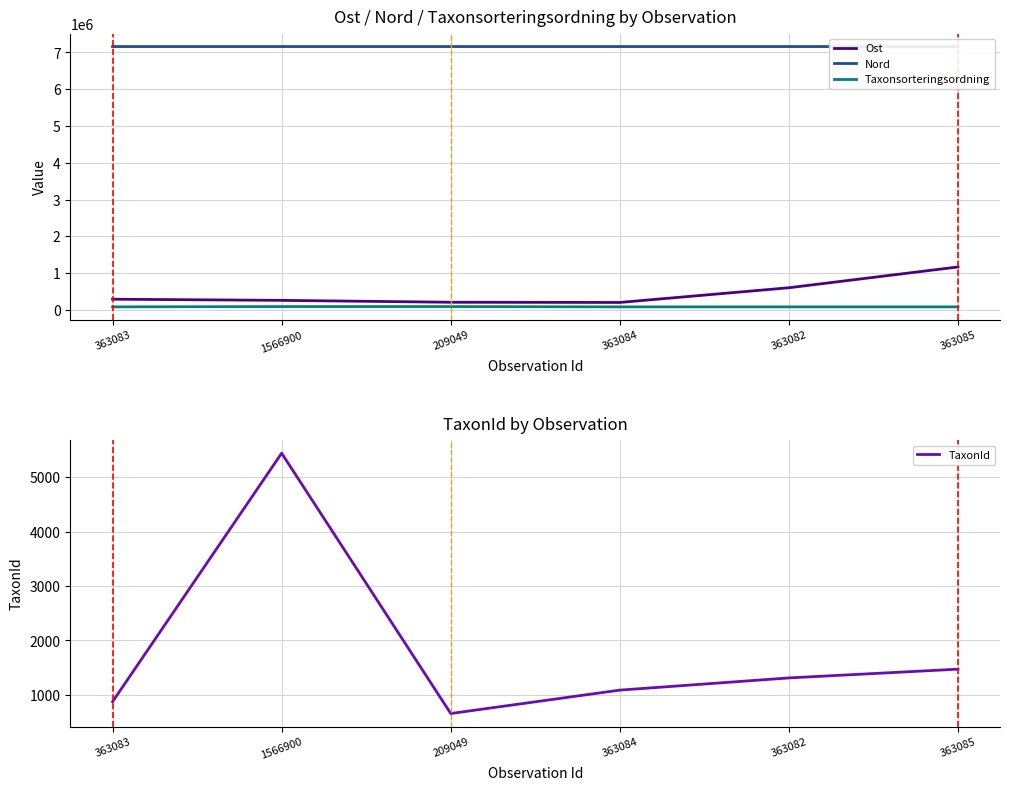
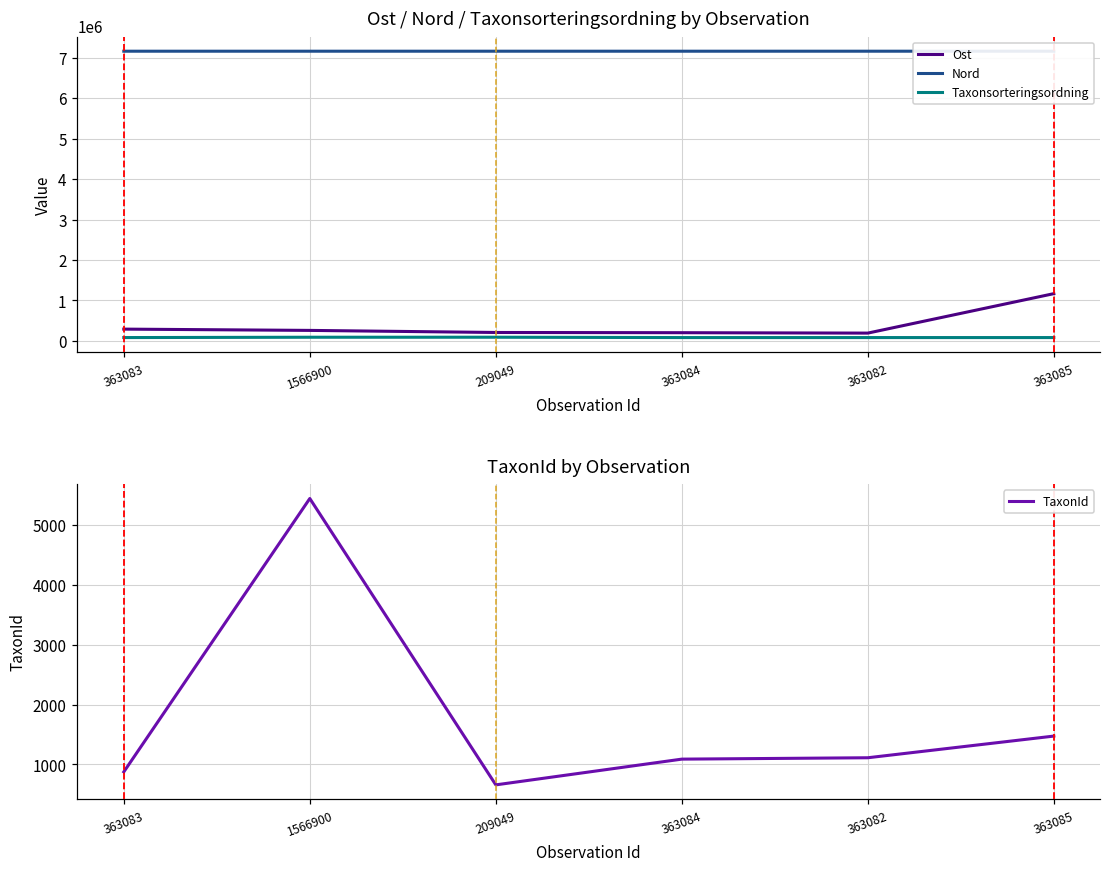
  {
    "Ost / Nord / Taxonsorteringsordning by Observation": {
      "Ost": {
        "363083": 300000,
        "1566900": 300000,
        "209049": 200000,
        "363084": 200000,
-       "363082": 600000,
+       "363082": 200000,
        "363085": 1200000
      },
      "Nord": {
        "363083": 7200000,
        "1566900": 7200000,
        "209049": 7200000,
        "363084": 7200000,
        "363082": 7200000
      },
      "Taxonsorteringsordning": {
        "363083": 100000,
        "1566900": 100000,
        "209049": 100000,
        "363084": 100000,
        "363082": 100000,
        "363085": 100000
      }
    },
    "TaxonId by Observation": {
      "363083": 900,
      "1566900": 5400,
      "209049": 700,
      "363084": 1100,
-     "363082": 1300,
+     "363082": 1100,
      "363085": 1500
    }
  }
